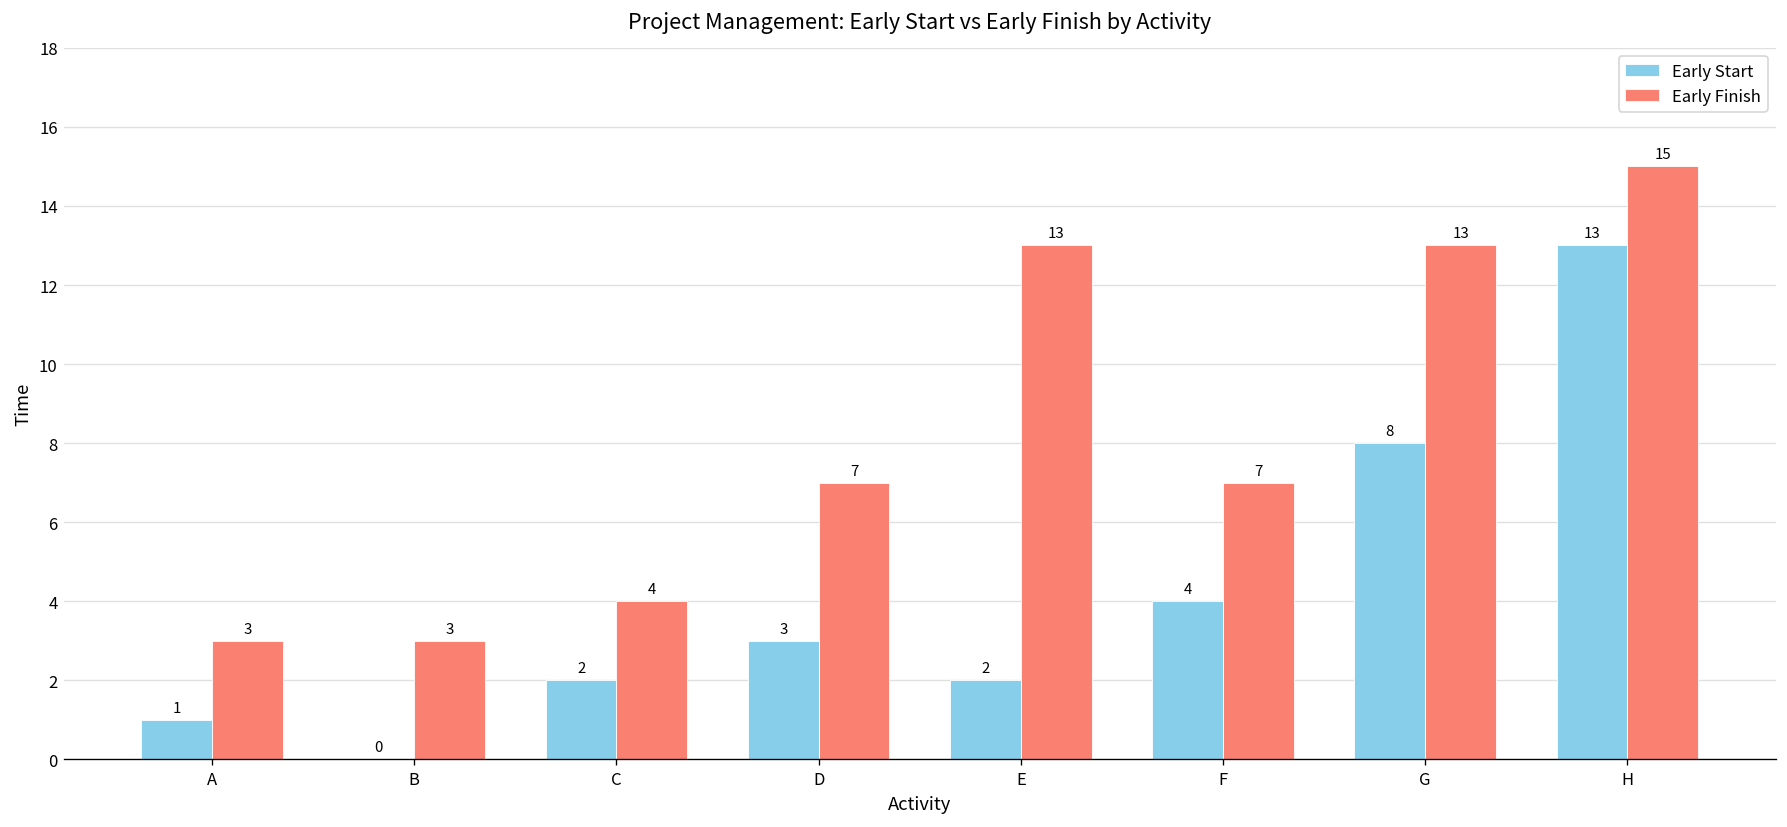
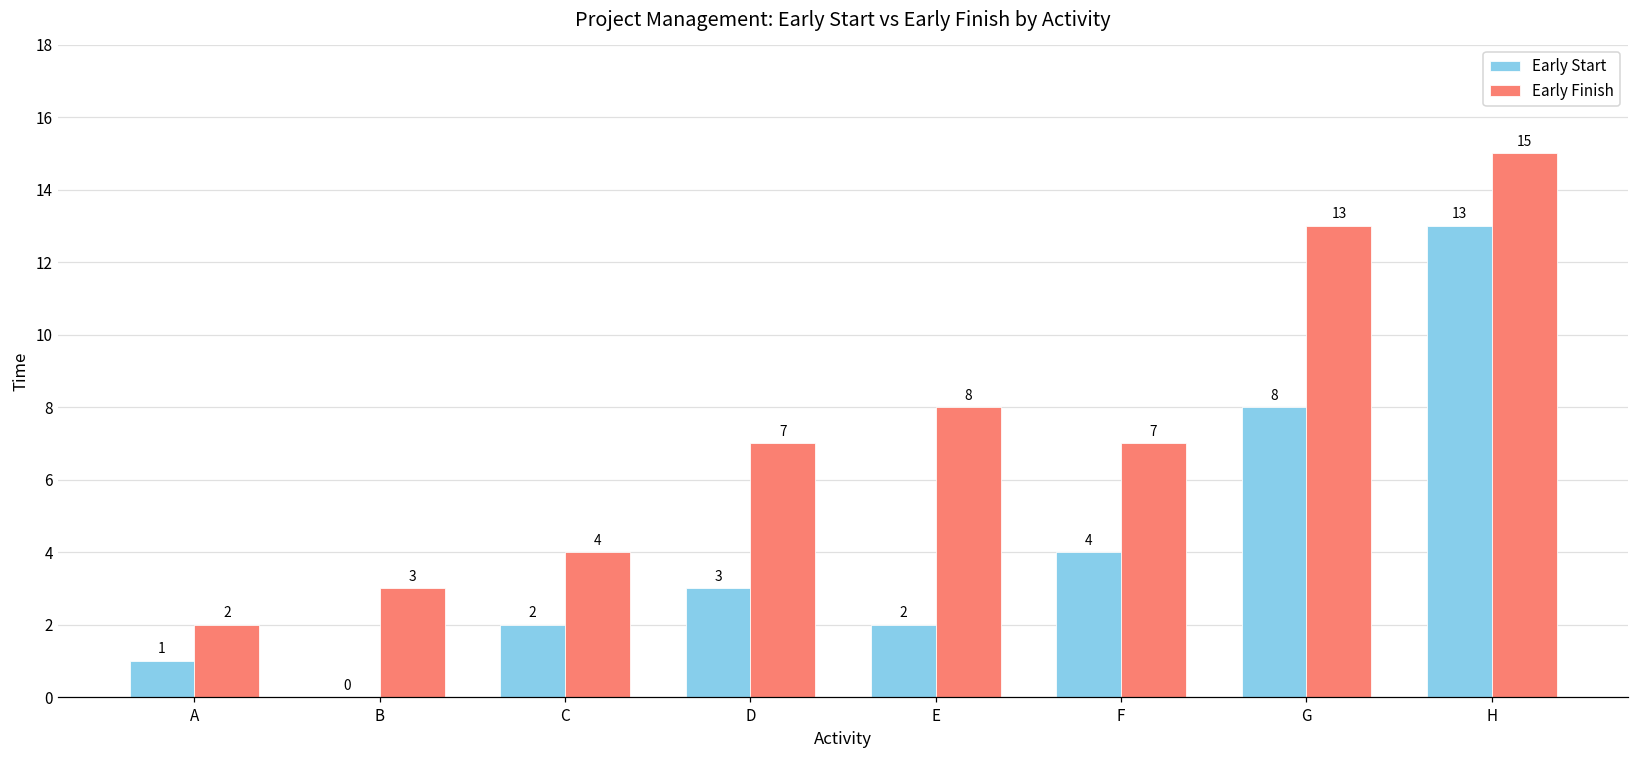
  {
    "Early Start": {
      "A": 1,
      "B": 0,
      "C": 2,
      "D": 3,
      "E": 2,
      "F": 4,
      "G": 8,
      "H": 13
    },
    "Early Finish": {
-     "A": 3,
+     "A": 2,
      "B": 3,
      "C": 4,
      "D": 7,
-     "E": 13,
+     "E": 8,
      "F": 7,
      "G": 13,
      "H": 15
    }
  }
